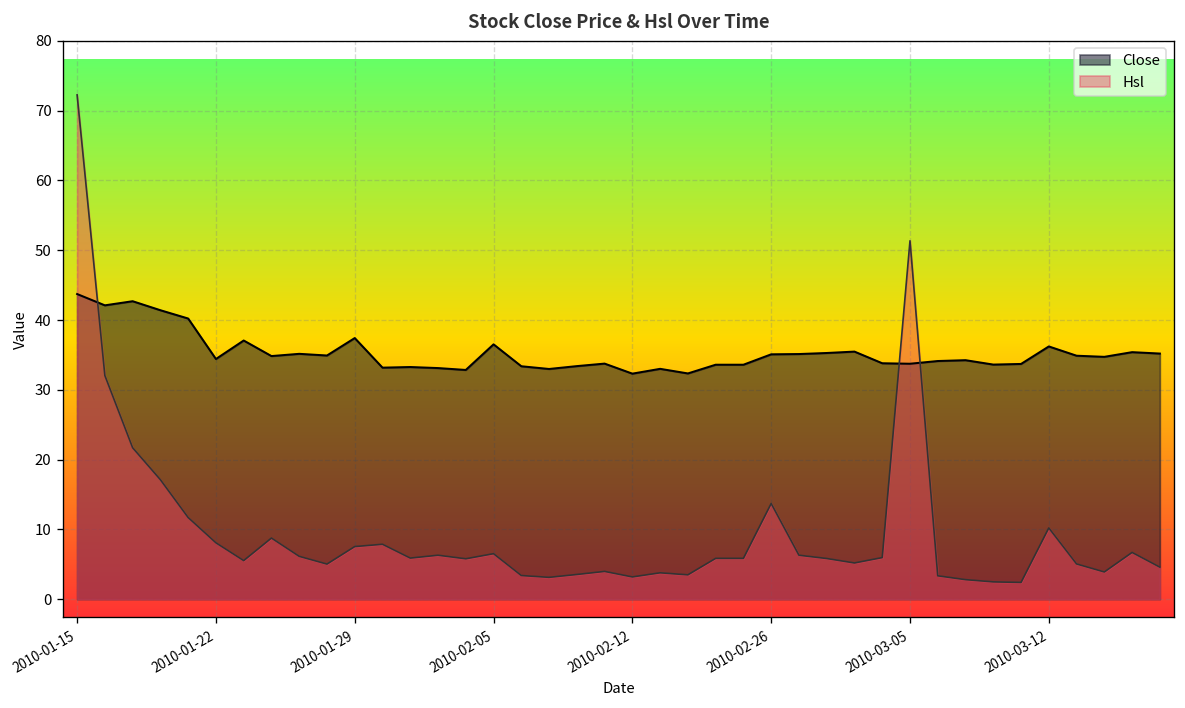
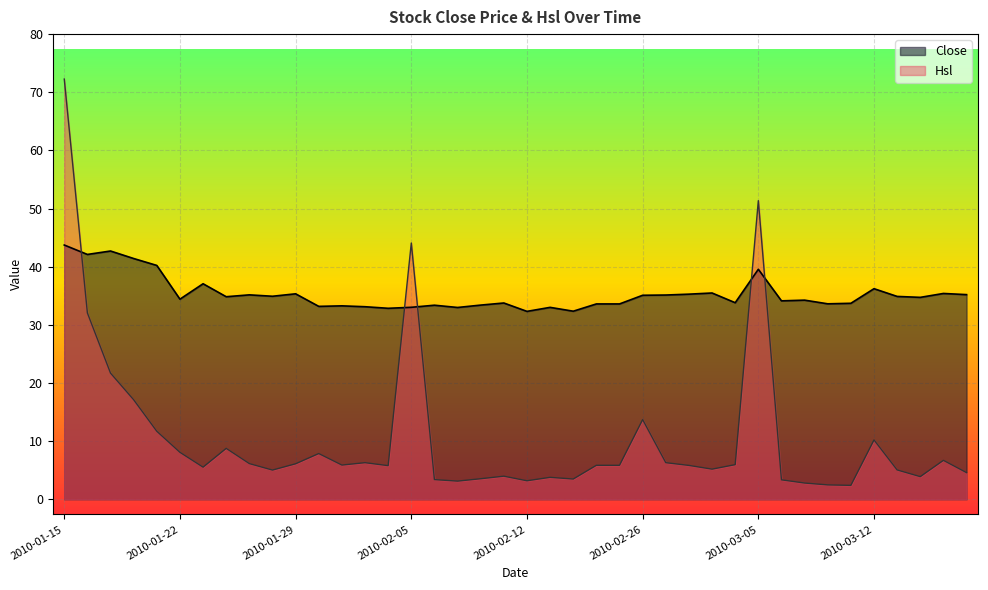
  {
    "Close": {
      "2010-01-15": 44,
      "2010-01-22": 34,
-     "2010-01-29": 37,
-     "2010-02-05": 37,
+     "2010-01-29": 35,
+     "2010-02-05": 33,
      "2010-02-12": 32,
      "2010-02-26": 35,
-     "2010-03-05": 34,
+     "2010-03-05": 40,
      "2010-03-12": 36
    },
    "Hsl": {
      "2010-01-15": 72,
      "2010-01-22": 8,
-     "2010-01-29": 8,
-     "2010-02-05": 7,
+     "2010-01-29": 6,
+     "2010-02-05": 44,
      "2010-02-12": 3,
      "2010-02-26": 14,
      "2010-03-05": 51,
      "2010-03-12": 10
    }
  }
